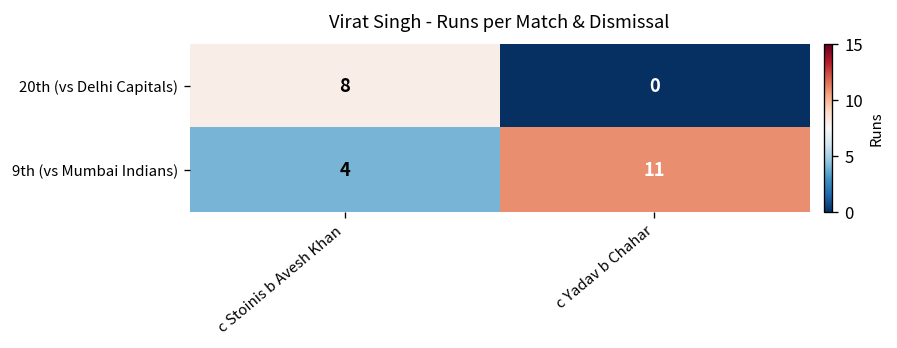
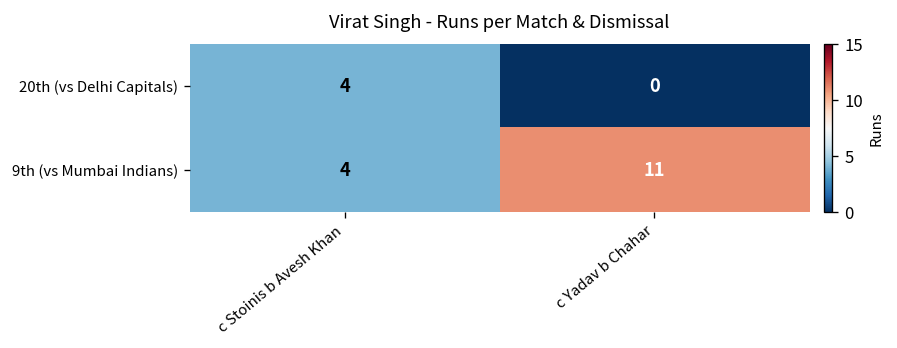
  {
    "20th (vs Delhi Capitals)": {
-     "c Stoinis b Avesh Khan": 8,
+     "c Stoinis b Avesh Khan": 4,
      "c Yadav b Chahar": 0
    },
    "9th (vs Mumbai Indians)": {
      "c Stoinis b Avesh Khan": 4,
      "c Yadav b Chahar": 11
    }
  }
